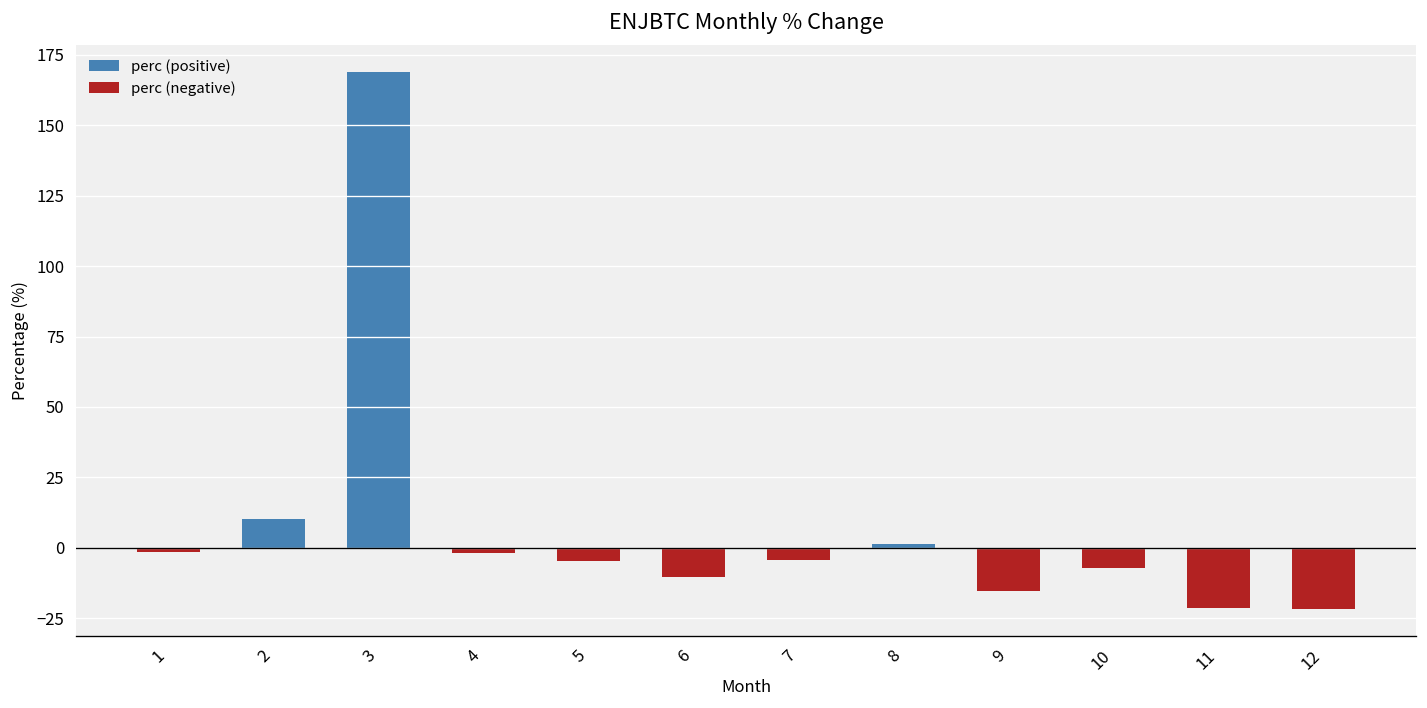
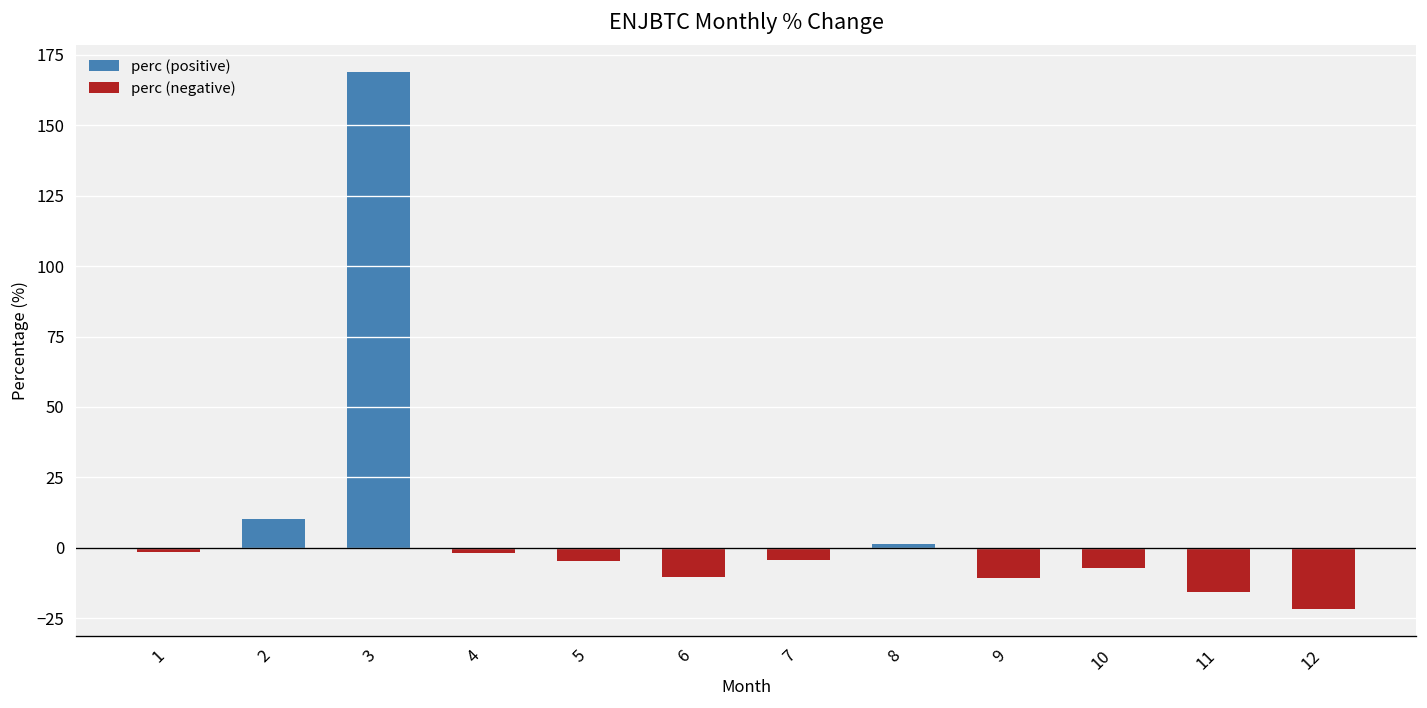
  {
    "perc (positive)": {
      "1": 0,
      "2": 10,
      "3": 169,
      "4": 0,
      "5": 0,
      "6": 0,
      "7": 0,
      "8": 1,
      "9": 0,
      "10": 0,
      "11": 0,
      "12": 0
    },
    "perc (negative)": {
      "1": -1,
      "2": 0,
      "3": 0,
      "4": -2,
      "5": -5,
      "6": -10,
      "7": -4,
      "8": 0,
-     "9": -15,
+     "9": -11,
      "10": -7,
-     "11": -21,
+     "11": -16,
      "12": -22
    }
  }
